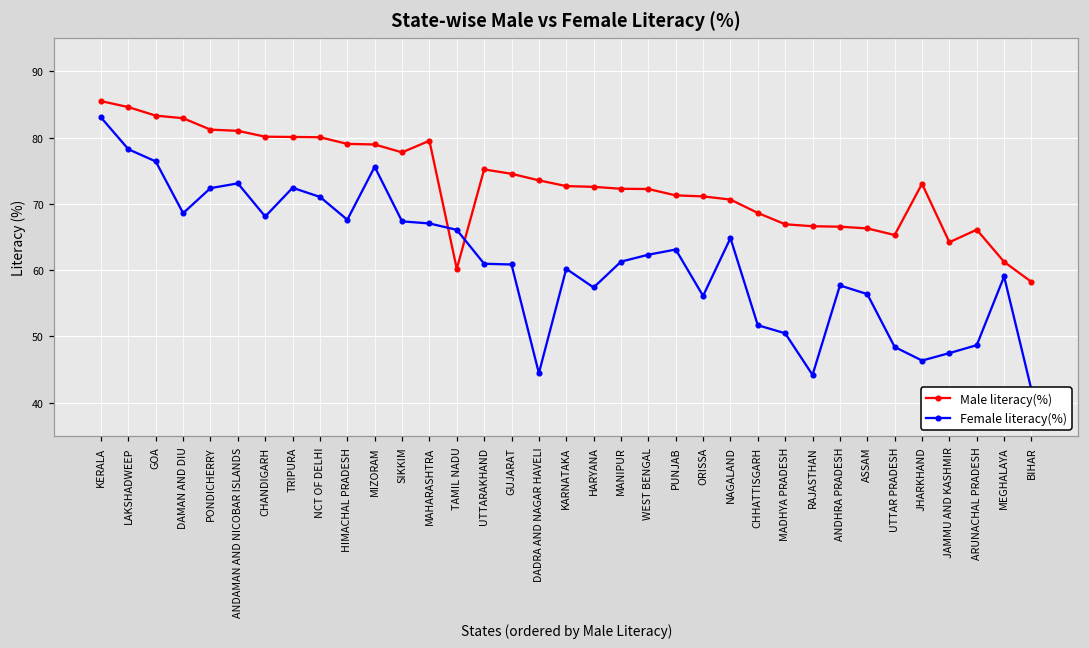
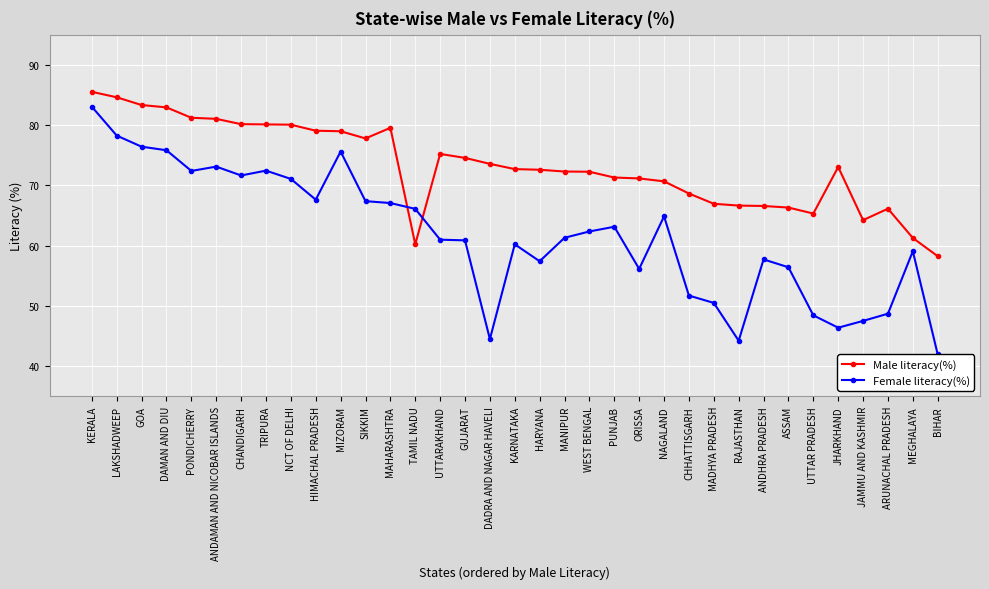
  {
    "Male literacy(%)": {
      "KERALA": 86,
      "LAKSHADWEEP": 85,
      "GOA": 83,
      "DAMAN AND DIU": 83,
      "PONDICHERRY": 81,
      "ANDAMAN AND NICOBAR ISLANDS": 81,
      "CHANDIGARH": 80,
      "TRIPURA": 80,
      "NCT OF DELHI": 80,
      "HIMACHAL PRADESH": 79,
      "MIZORAM": 79,
      "SIKKIM": 78,
      "MAHARASHTRA": 80,
      "TAMIL NADU": 60,
      "UTTARAKHAND": 75,
      "GUJARAT": 75,
      "DADRA AND NAGAR HAVELI": 74,
      "KARNATAKA": 73,
      "HARYANA": 73,
      "MANIPUR": 72,
      "WEST BENGAL": 72,
      "PUNJAB": 71,
      "ORISSA": 71,
      "NAGALAND": 71,
      "CHHATTISGARH": 69,
      "MADHYA PRADESH": 67,
      "RAJASTHAN": 67,
      "ANDHRA PRADESH": 67,
      "ASSAM": 66,
      "UTTAR PRADESH": 65,
      "JHARKHAND": 73,
      "JAMMU AND KASHMIR": 64,
      "ARUNACHAL PRADESH": 66,
      "MEGHALAYA": 61,
      "BIHAR": 58
    },
    "Female literacy(%)": {
      "KERALA": 83,
      "LAKSHADWEEP": 78,
      "GOA": 76,
-     "DAMAN AND DIU": 69,
+     "DAMAN AND DIU": 76,
      "PONDICHERRY": 72,
      "ANDAMAN AND NICOBAR ISLANDS": 73,
-     "CHANDIGARH": 68,
+     "CHANDIGARH": 72,
      "TRIPURA": 72,
      "NCT OF DELHI": 71,
      "HIMACHAL PRADESH": 68,
      "MIZORAM": 76,
      "SIKKIM": 67,
      "MAHARASHTRA": 67,
      "TAMIL NADU": 66,
      "UTTARAKHAND": 61,
      "GUJARAT": 61,
      "DADRA AND NAGAR HAVELI": 44,
      "KARNATAKA": 60,
      "HARYANA": 57,
      "MANIPUR": 61,
      "WEST BENGAL": 62,
      "PUNJAB": 63,
      "ORISSA": 56,
      "NAGALAND": 65,
      "CHHATTISGARH": 52,
      "MADHYA PRADESH": 50,
      "RAJASTHAN": 44,
      "ANDHRA PRADESH": 58,
      "ASSAM": 56,
      "UTTAR PRADESH": 48,
      "JHARKHAND": 46,
      "JAMMU AND KASHMIR": 47,
      "ARUNACHAL PRADESH": 49,
      "MEGHALAYA": 59
    }
  }
